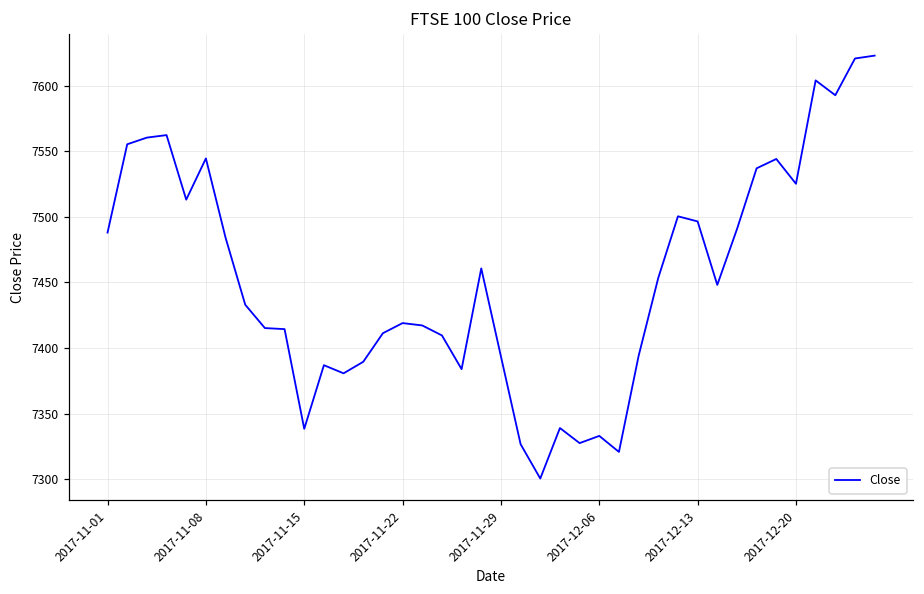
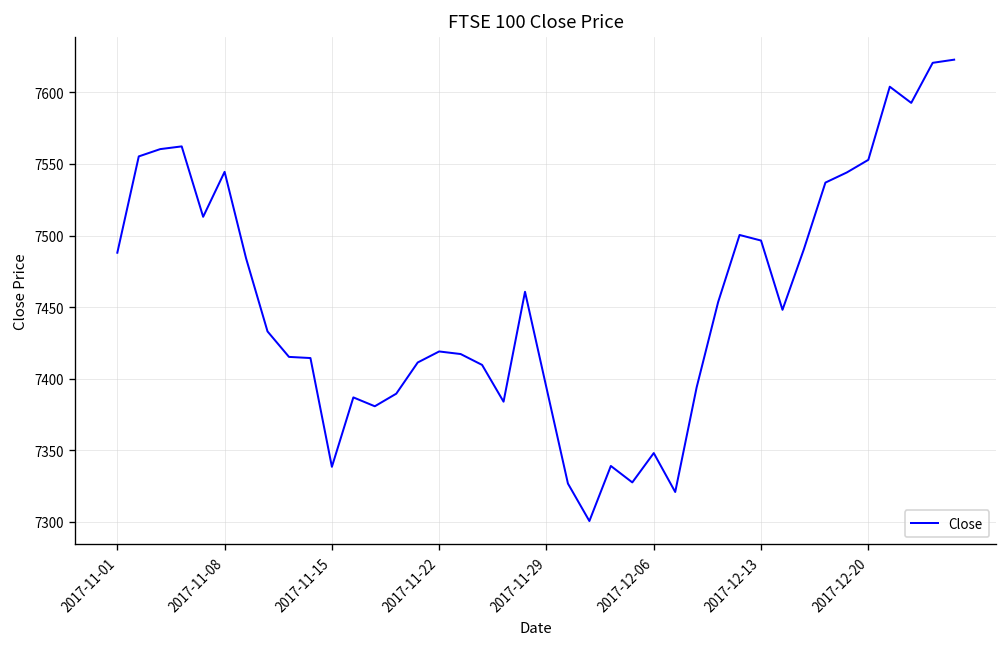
  {
    "2017-11-01": 7488,
    "2017-11-08": 7545,
    "2017-11-15": 7338,
    "2017-11-22": 7419,
    "2017-11-29": 7394,
-   "2017-12-06": 7333,
+   "2017-12-06": 7348,
    "2017-12-13": 7497,
-   "2017-12-20": 7525
+   "2017-12-20": 7553
  }
